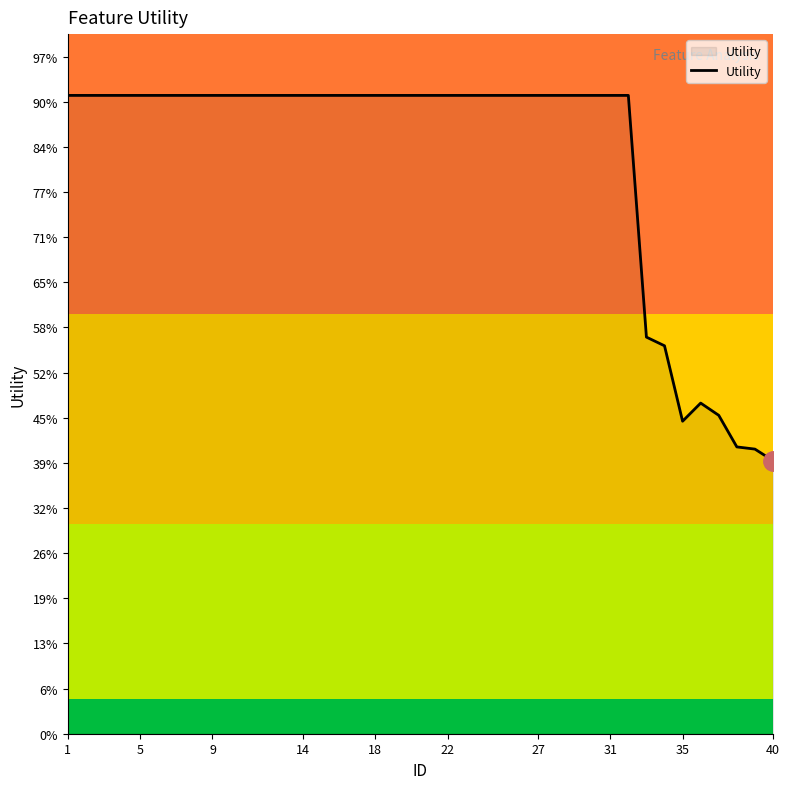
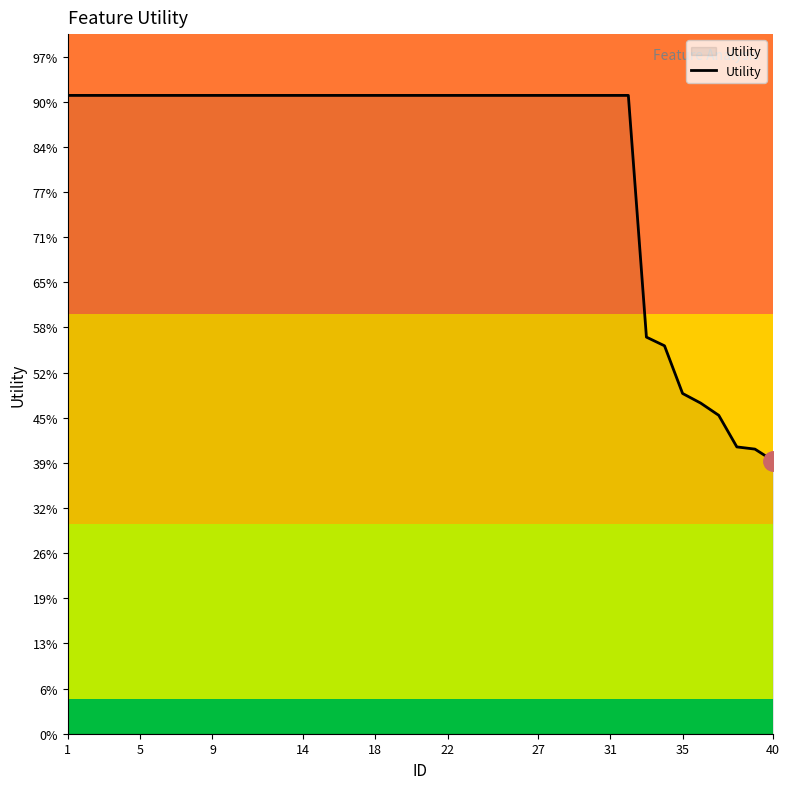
  {
    "Utility": {
      "1": "91%",
      "5": "91%",
      "9": "91%",
      "14": "91%",
      "18": "91%",
      "22": "91%",
      "27": "91%",
      "31": "91%",
-     "35": "45%"
+     "35": "49%"
    }
  }
